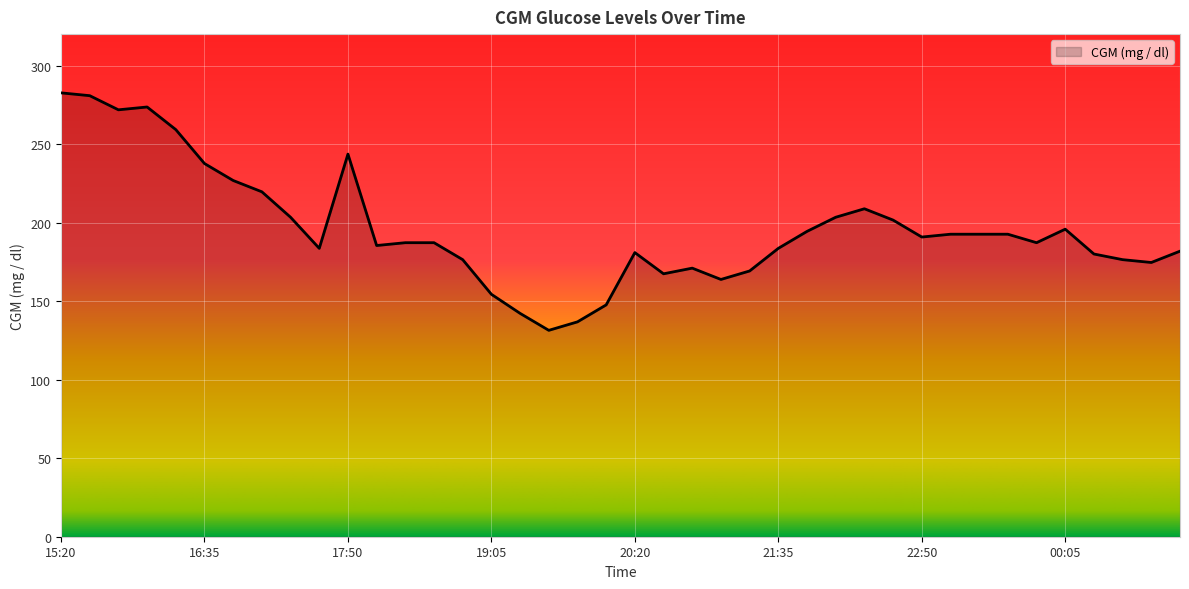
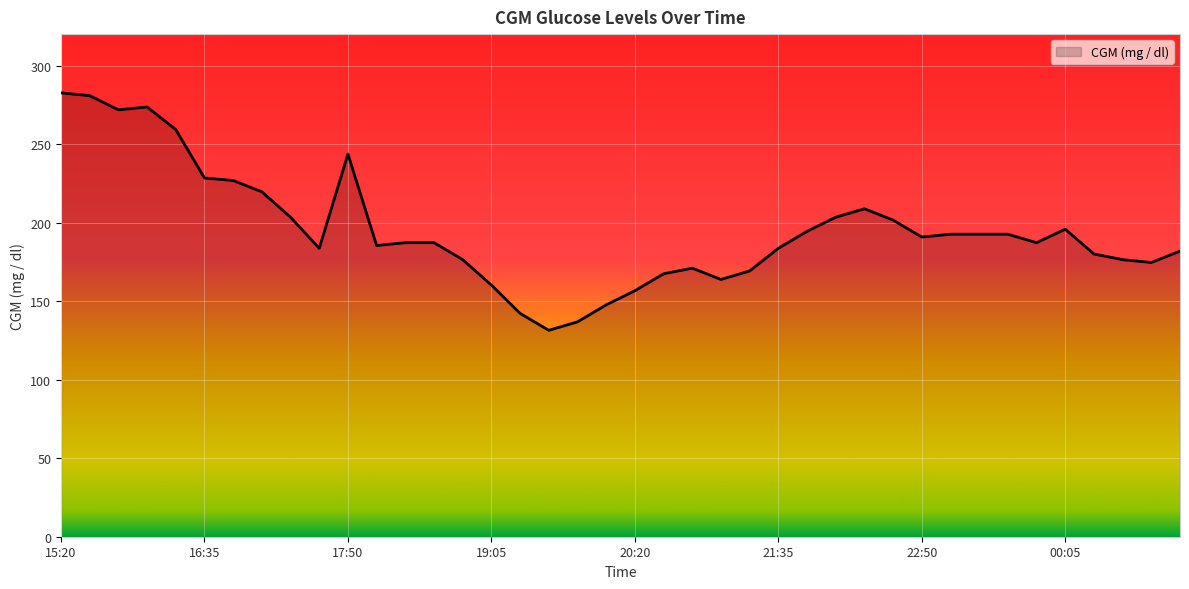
  {
    "15:20": 283,
-   "16:35": 238,
+   "16:35": 228,
    "17:50": 244,
-   "19:05": 154,
-   "20:20": 181,
+   "19:05": 160,
+   "20:20": 157,
    "21:35": 184,
    "22:50": 191,
    "00:05": 196
  }
